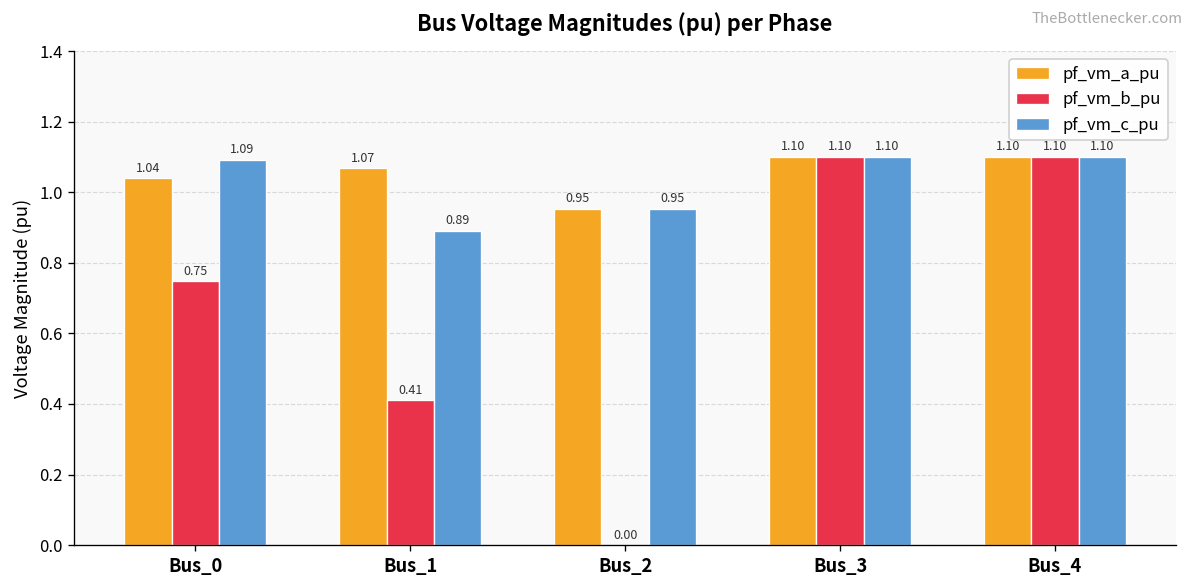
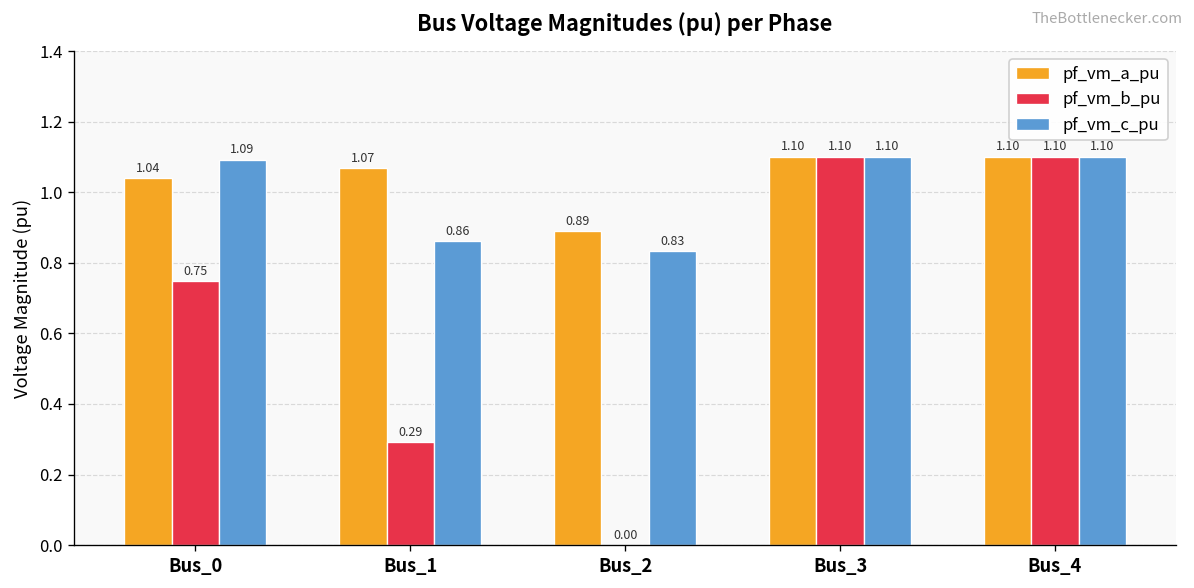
  {
    "pf_vm_a_pu": {
      "Bus_0": 1.04,
      "Bus_1": 1.07,
-     "Bus_2": 0.95,
+     "Bus_2": 0.89,
      "Bus_3": 1.10,
      "Bus_4": 1.10
    },
    "pf_vm_b_pu": {
      "Bus_0": 0.75,
-     "Bus_1": 0.41,
+     "Bus_1": 0.29,
      "Bus_2": 0.00,
      "Bus_3": 1.10,
      "Bus_4": 1.10
    },
    "pf_vm_c_pu": {
      "Bus_0": 1.09,
-     "Bus_1": 0.89,
-     "Bus_2": 0.95,
+     "Bus_1": 0.86,
+     "Bus_2": 0.83,
      "Bus_3": 1.10,
      "Bus_4": 1.10
    }
  }
